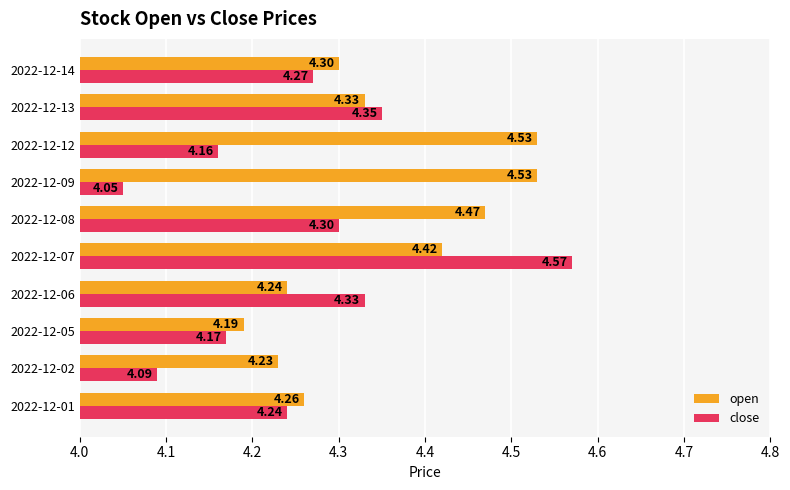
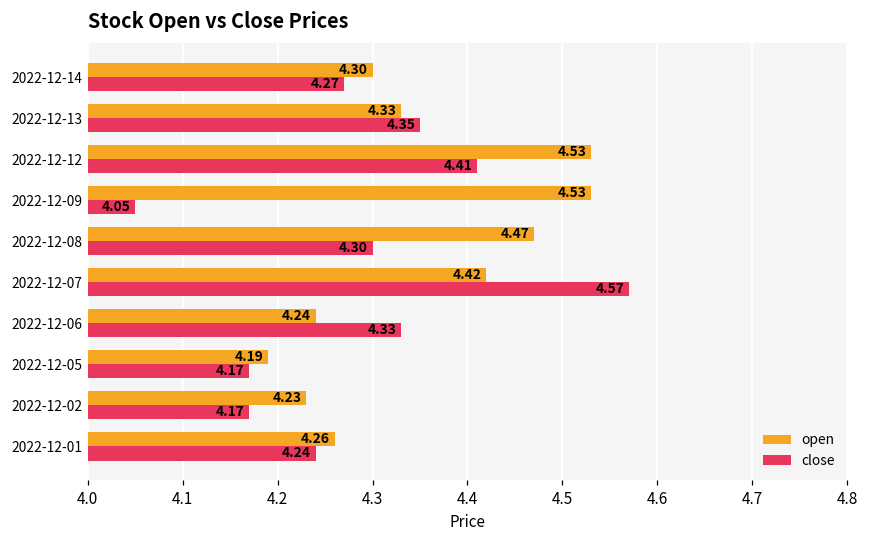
  {
    "open": {
      "2022-12-14": 4.30,
      "2022-12-13": 4.33,
      "2022-12-12": 4.53,
      "2022-12-09": 4.53,
      "2022-12-08": 4.47,
      "2022-12-07": 4.42,
      "2022-12-06": 4.24,
      "2022-12-05": 4.19,
      "2022-12-02": 4.23,
      "2022-12-01": 4.26
    },
    "close": {
      "2022-12-14": 4.27,
      "2022-12-13": 4.35,
-     "2022-12-12": 4.16,
+     "2022-12-12": 4.41,
      "2022-12-09": 4.05,
      "2022-12-08": 4.30,
      "2022-12-07": 4.57,
      "2022-12-06": 4.33,
      "2022-12-05": 4.17,
-     "2022-12-02": 4.09,
+     "2022-12-02": 4.17,
      "2022-12-01": 4.24
    }
  }
